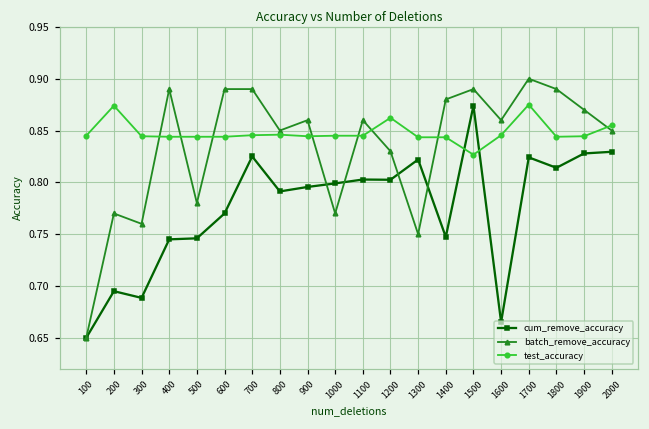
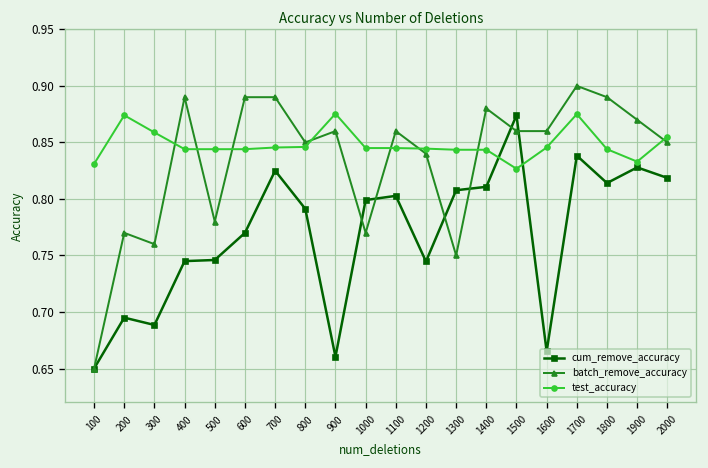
  {
    "cum_remove_accuracy": {
      "200": 0.70,
      "300": 0.69,
      "400": 0.75,
      "500": 0.75,
      "600": 0.77,
      "700": 0.83,
      "800": 0.79,
-     "900": 0.80,
+     "900": 0.66,
      "1000": 0.80,
      "1100": 0.80,
-     "1200": 0.80,
-     "1300": 0.82,
-     "1400": 0.75,
+     "1200": 0.74,
+     "1300": 0.81,
+     "1400": 0.81,
      "1500": 0.87,
-     "1700": 0.82,
+     "1700": 0.84,
      "1800": 0.81,
      "1900": 0.83,
-     "2000": 0.83
+     "2000": 0.82
    },
    "batch_remove_accuracy": {
      "200": 0.77,
      "300": 0.76,
      "400": 0.89,
      "500": 0.78,
      "600": 0.89,
      "700": 0.89,
      "800": 0.85,
      "900": 0.86,
      "1000": 0.77,
      "1100": 0.86,
-     "1200": 0.83,
+     "1200": 0.84,
      "1300": 0.75,
      "1400": 0.88,
-     "1500": 0.89,
+     "1500": 0.86,
      "1600": 0.86,
      "1700": 0.90,
      "1800": 0.89,
      "1900": 0.87,
      "2000": 0.85
    },
    "test_accuracy": {
-     "100": 0.85,
+     "100": 0.83,
      "200": 0.87,
-     "300": 0.84,
+     "300": 0.86,
      "400": 0.84,
      "500": 0.84,
      "600": 0.84,
      "700": 0.85,
      "800": 0.85,
-     "900": 0.84,
+     "900": 0.88,
      "1000": 0.85,
      "1100": 0.85,
-     "1200": 0.86,
+     "1200": 0.84,
      "1300": 0.84,
      "1400": 0.84,
      "1500": 0.83,
      "1600": 0.85,
      "1700": 0.88,
      "1800": 0.84,
-     "1900": 0.84,
+     "1900": 0.83,
      "2000": 0.86
    }
  }
